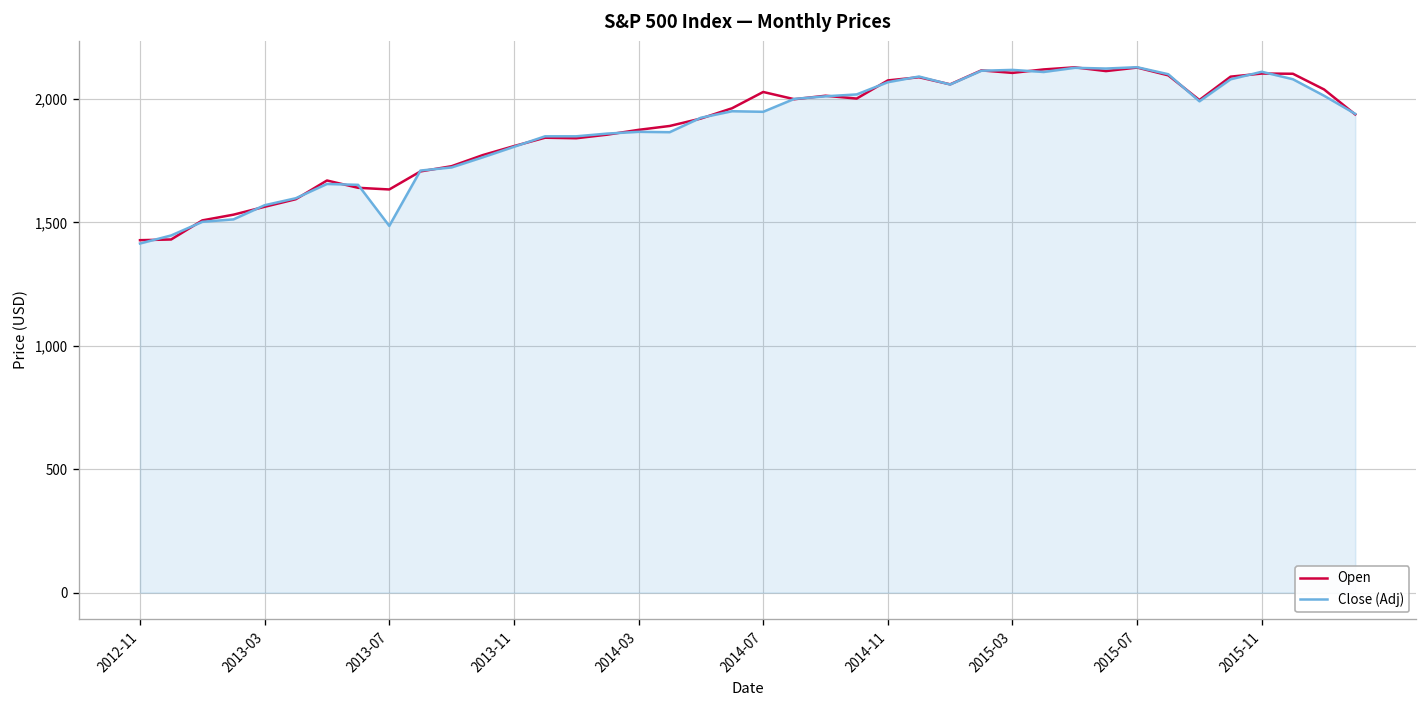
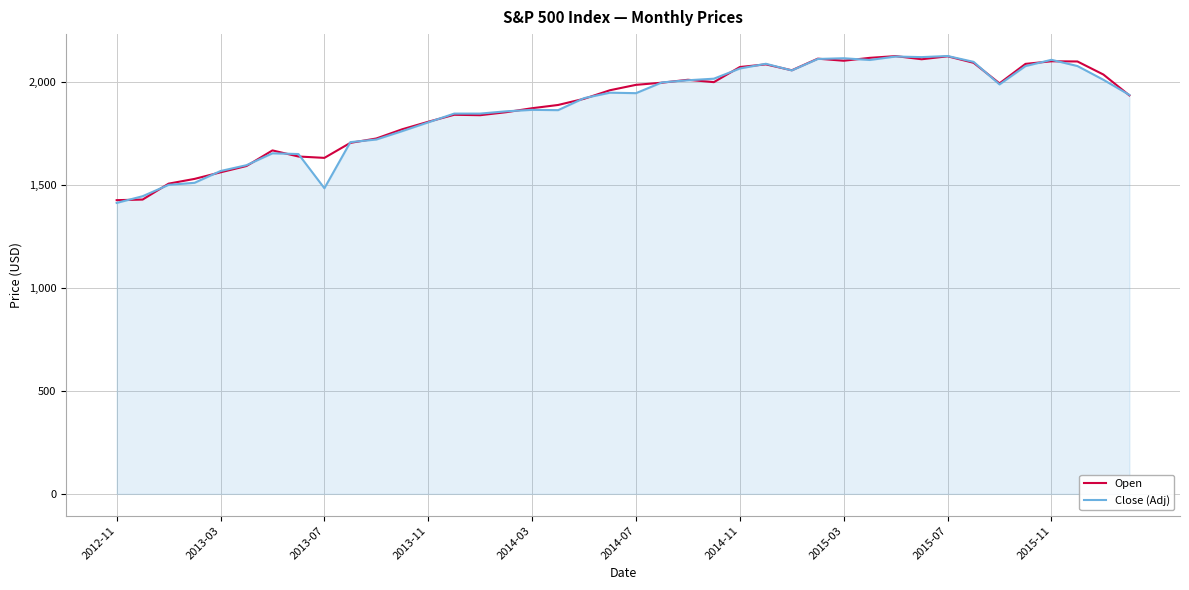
  {
    "Open": {
      "2012-11": "1,430",
      "2013-07": "1,630",
-     "2014-07": "2,030"
+     "2014-07": "1,990"
    },
    "Close (Adj)": {
      "2012-11": "1,410",
      "2013-07": "1,490",
      "2014-07": "1,950"
    }
  }
